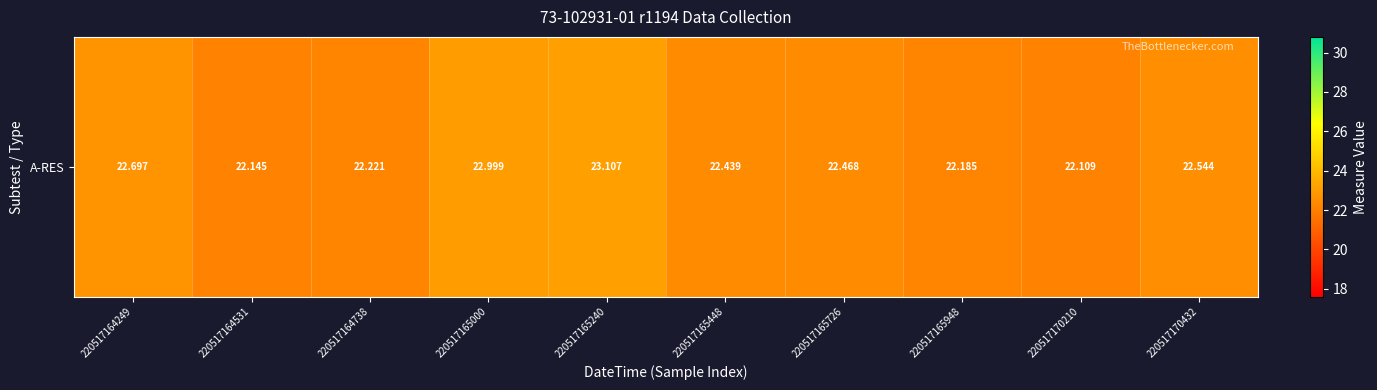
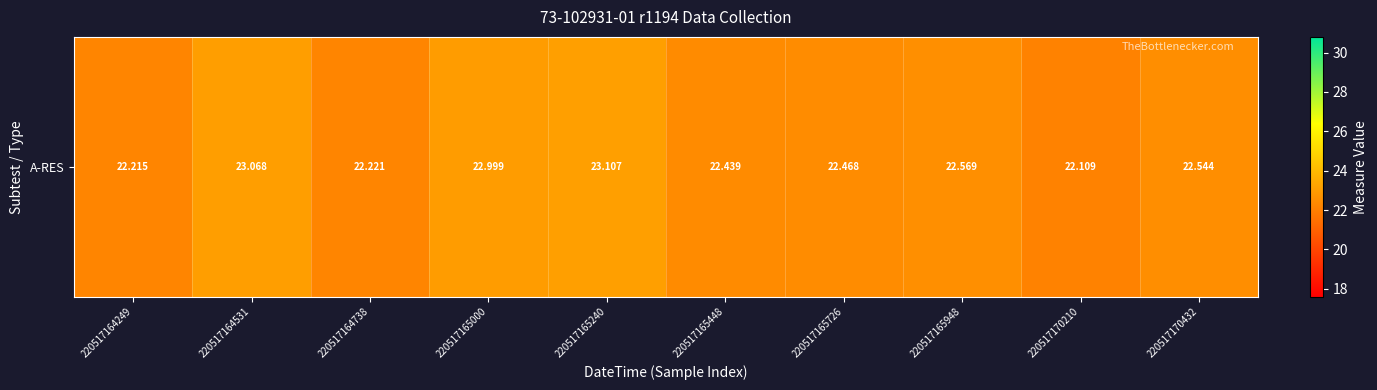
  {
    "A-RES": {
-     "220517164249": 22.697,
-     "220517164531": 22.145,
+     "220517164249": 22.215,
+     "220517164531": 23.068,
      "220517164738": 22.221,
      "220517165000": 22.999,
      "220517165240": 23.107,
      "220517165448": 22.439,
      "220517165726": 22.468,
-     "220517165948": 22.185,
+     "220517165948": 22.569,
      "220517170210": 22.109
    }
  }
